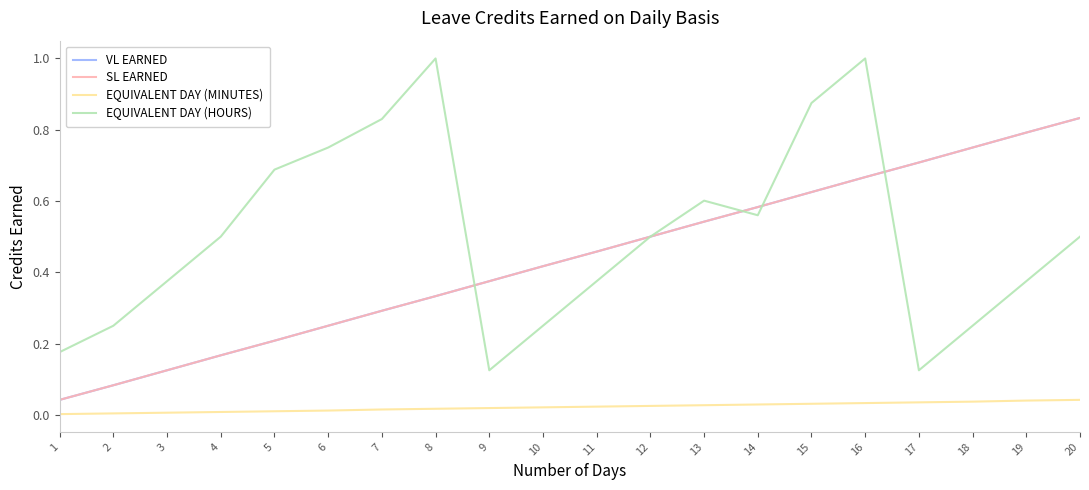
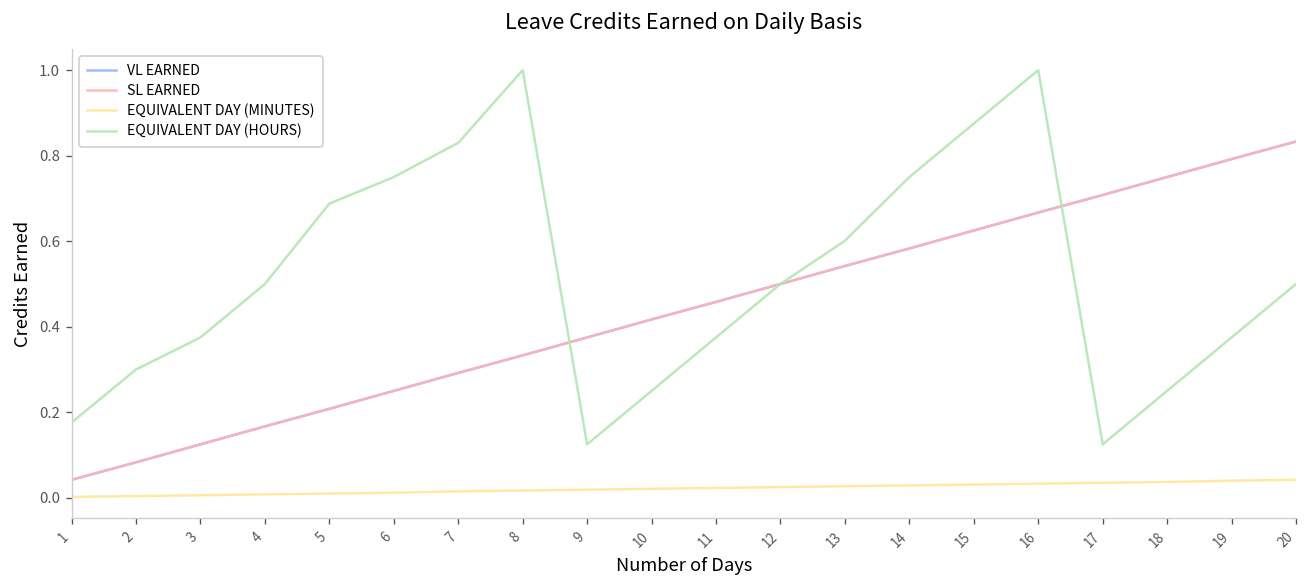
  {
    "EQUIVALENT DAY (HOURS)": {
      "1": 0.18,
-     "2": 0.25,
+     "2": 0.30,
      "3": 0.38,
      "4": 0.50,
      "5": 0.69,
      "6": 0.75,
      "7": 0.83,
      "8": 1.00,
      "9": 0.13,
      "10": 0.25,
      "11": 0.38,
      "13": 0.60,
-     "14": 0.56,
+     "14": 0.75,
      "15": 0.88,
      "16": 1.00,
      "17": 0.13,
      "18": 0.25,
      "19": 0.38,
      "20": 0.50
    }
  }
